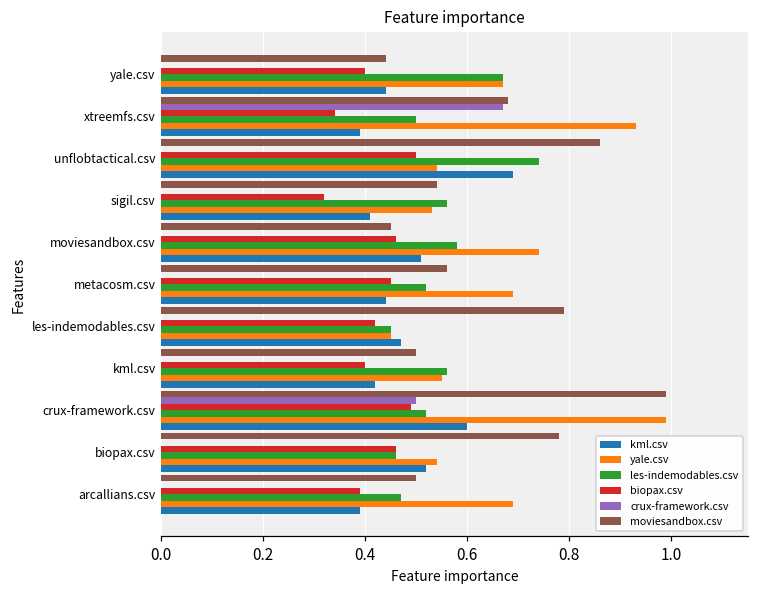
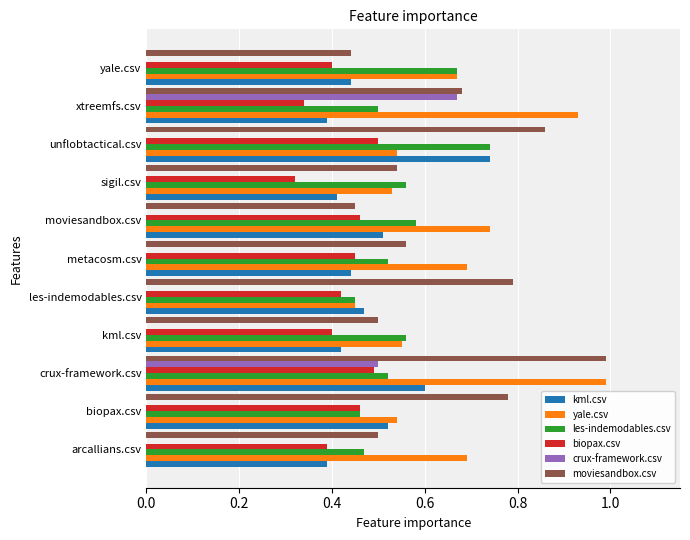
  {
    "kml.csv": {
      "yale.csv": 0.44,
      "xtreemfs.csv": 0.39,
-     "unflobtactical.csv": 0.69,
+     "unflobtactical.csv": 0.74,
      "sigil.csv": 0.41,
      "moviesandbox.csv": 0.51,
      "metacosm.csv": 0.44,
      "les-indemodables.csv": 0.47,
      "kml.csv": 0.42,
      "crux-framework.csv": 0.60,
      "biopax.csv": 0.52,
      "arcallians.csv": 0.39
    },
    "yale.csv": {
      "yale.csv": 0.67,
      "xtreemfs.csv": 0.93,
      "unflobtactical.csv": 0.54,
      "sigil.csv": 0.53,
      "moviesandbox.csv": 0.74,
      "metacosm.csv": 0.69,
      "les-indemodables.csv": 0.45,
      "kml.csv": 0.55,
      "crux-framework.csv": 0.99,
      "biopax.csv": 0.54,
      "arcallians.csv": 0.69
    },
    "les-indemodables.csv": {
      "yale.csv": 0.67,
      "xtreemfs.csv": 0.50,
      "unflobtactical.csv": 0.74,
      "sigil.csv": 0.56,
      "moviesandbox.csv": 0.58,
      "metacosm.csv": 0.52,
      "les-indemodables.csv": 0.45,
      "kml.csv": 0.56,
      "crux-framework.csv": 0.52,
      "biopax.csv": 0.46,
      "arcallians.csv": 0.47
    },
    "biopax.csv": {
      "yale.csv": 0.40,
      "xtreemfs.csv": 0.34,
      "unflobtactical.csv": 0.50,
      "sigil.csv": 0.32,
      "moviesandbox.csv": 0.46,
      "metacosm.csv": 0.45,
      "les-indemodables.csv": 0.42,
      "kml.csv": 0.40,
      "crux-framework.csv": 0.49,
      "biopax.csv": 0.46,
      "arcallians.csv": 0.39
    },
    "crux-framework.csv": {
      "yale.csv": 0.00,
      "xtreemfs.csv": 0.67,
      "unflobtactical.csv": 0.00,
      "sigil.csv": 0.00,
      "moviesandbox.csv": 0.00,
      "metacosm.csv": 0.00,
      "les-indemodables.csv": 0.00,
      "kml.csv": 0.00,
      "crux-framework.csv": 0.50,
      "biopax.csv": 0.00,
      "arcallians.csv": 0.00
    },
    "moviesandbox.csv": {
      "yale.csv": 0.44,
      "xtreemfs.csv": 0.68,
      "unflobtactical.csv": 0.86,
      "sigil.csv": 0.54,
      "moviesandbox.csv": 0.45,
      "metacosm.csv": 0.56,
      "les-indemodables.csv": 0.79,
      "kml.csv": 0.50,
      "crux-framework.csv": 0.99,
      "biopax.csv": 0.78,
      "arcallians.csv": 0.50
    }
  }
